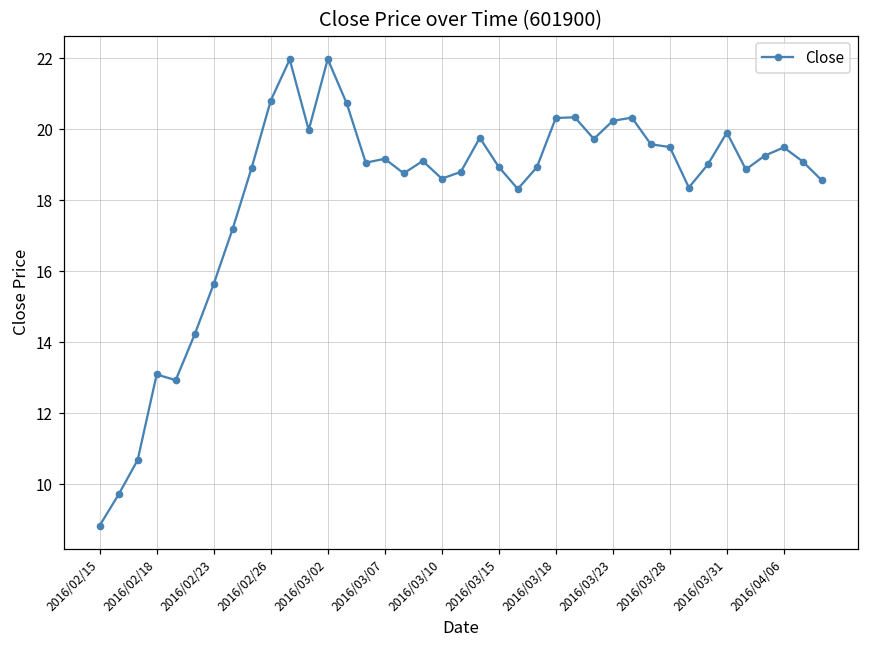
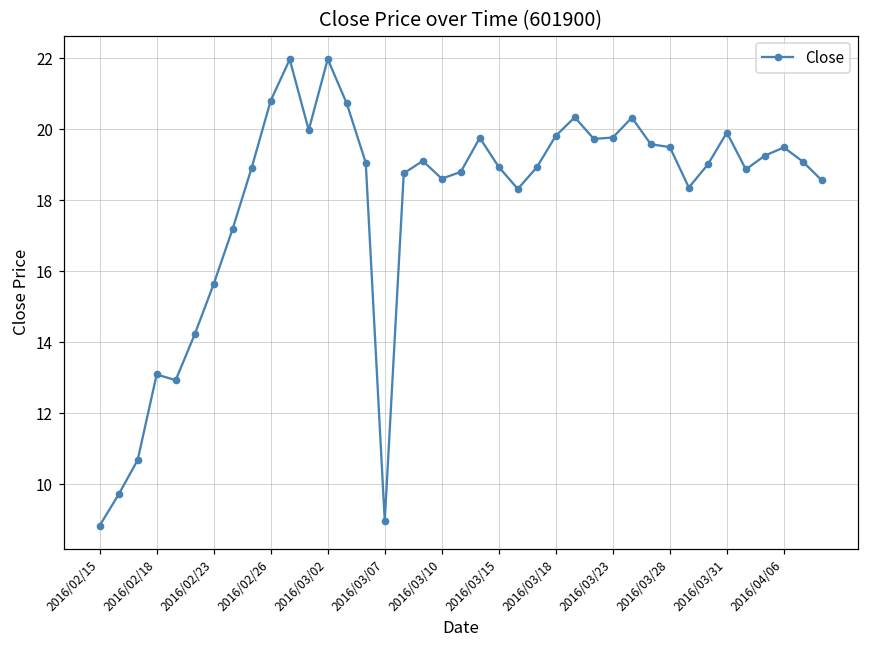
  {
    "2016/02/15": 8.8,
    "2016/02/18": 13.1,
    "2016/02/23": 15.6,
    "2016/02/26": 20.8,
    "2016/03/02": 22.0,
-   "2016/03/07": 19.2,
+   "2016/03/07": 9.0,
    "2016/03/10": 18.6,
    "2016/03/15": 18.9,
-   "2016/03/18": 20.3,
-   "2016/03/23": 20.2,
+   "2016/03/18": 19.8,
+   "2016/03/23": 19.8,
    "2016/03/28": 19.5,
    "2016/03/31": 19.9,
    "2016/04/06": 19.5
  }
